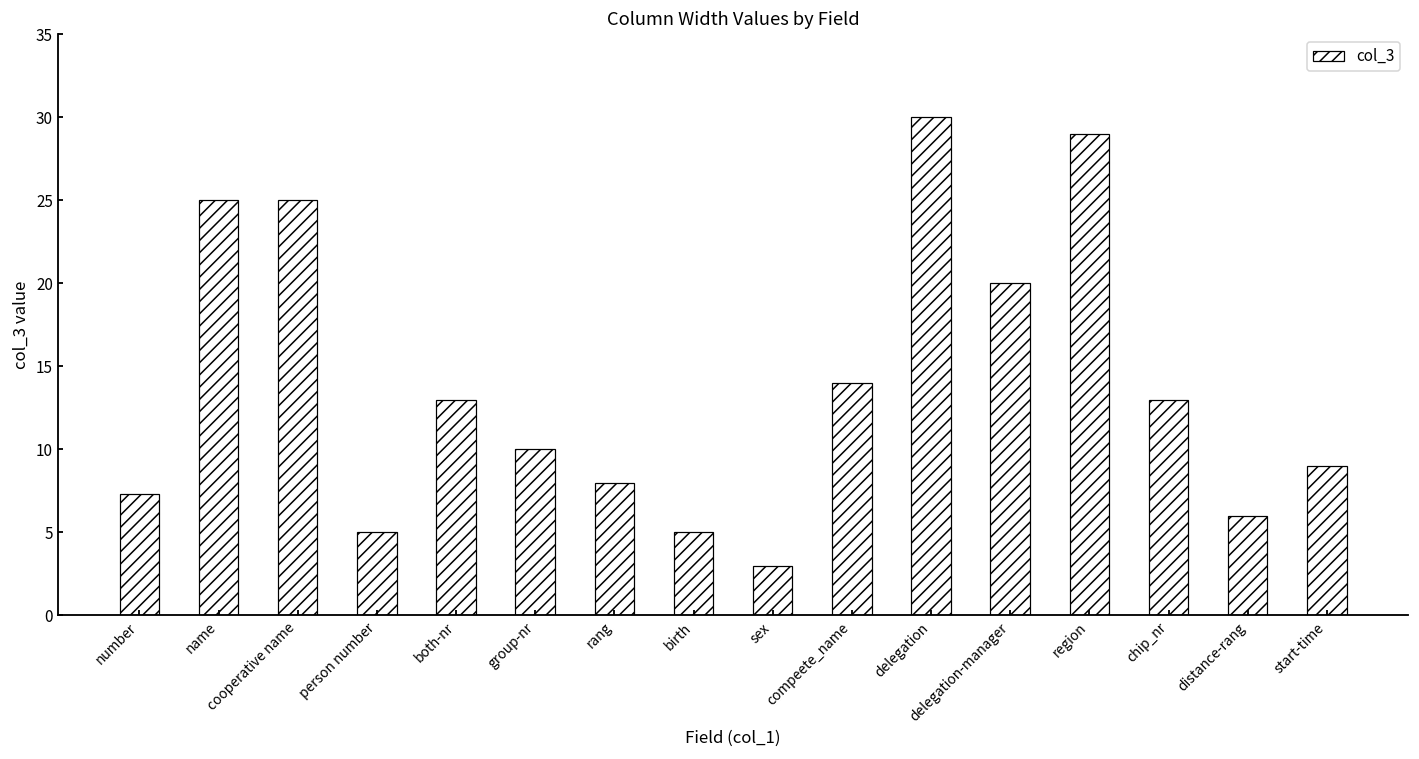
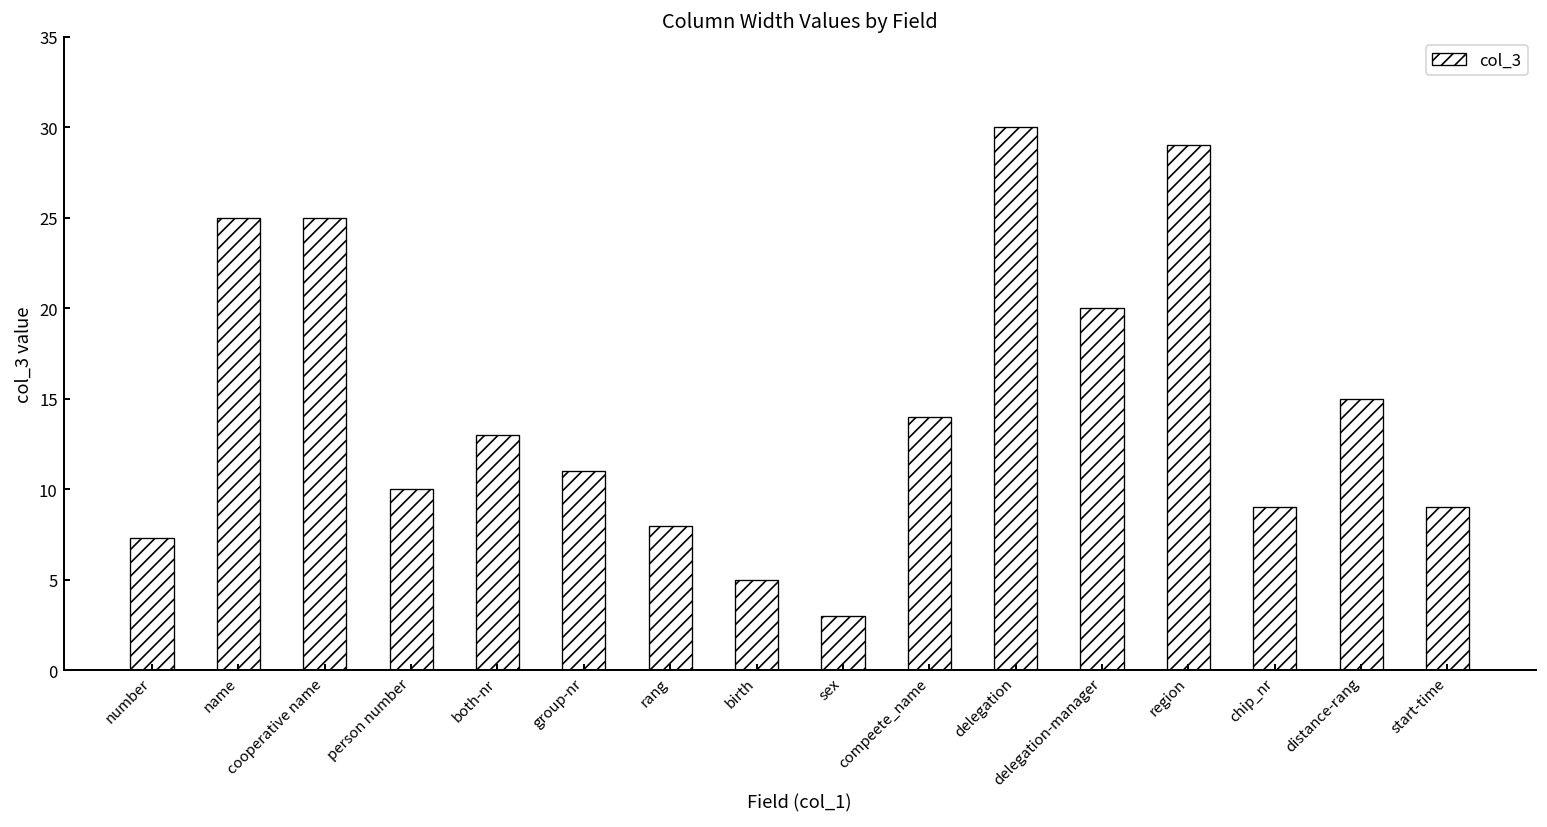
  {
    "number": 7.3,
    "name": 25,
    "cooperative name": 25,
-   "person number": 5,
+   "person number": 10,
    "both-nr": 13,
-   "group-nr": 10,
+   "group-nr": 11,
    "rang": 8,
    "birth": 5,
    "sex": 3,
    "compeete_name": 14,
    "delegation": 30,
    "delegation-manager": 20,
    "region": 29,
-   "chip_nr": 13,
-   "distance-rang": 6,
+   "chip_nr": 9,
+   "distance-rang": 15,
    "start-time": 9
  }
